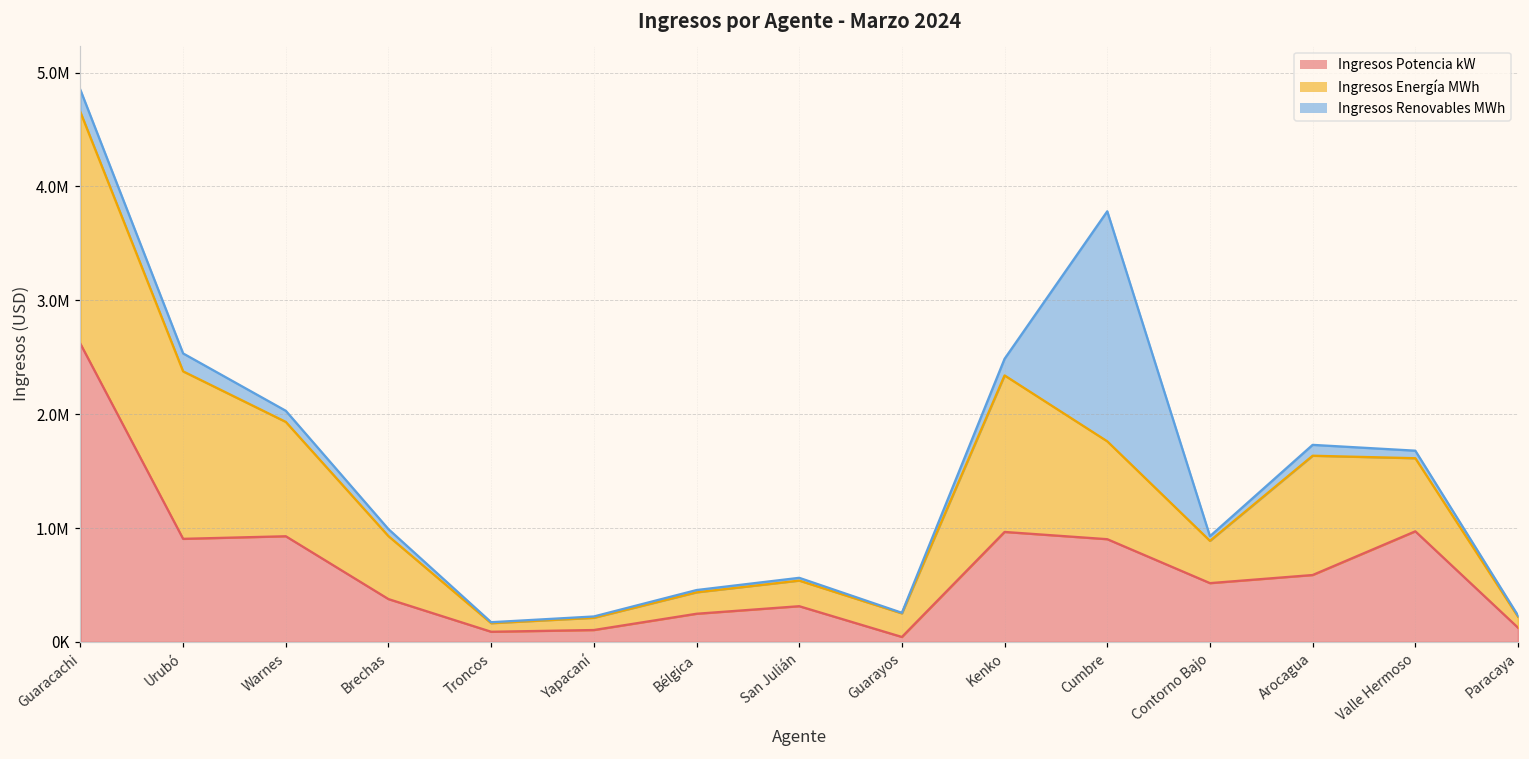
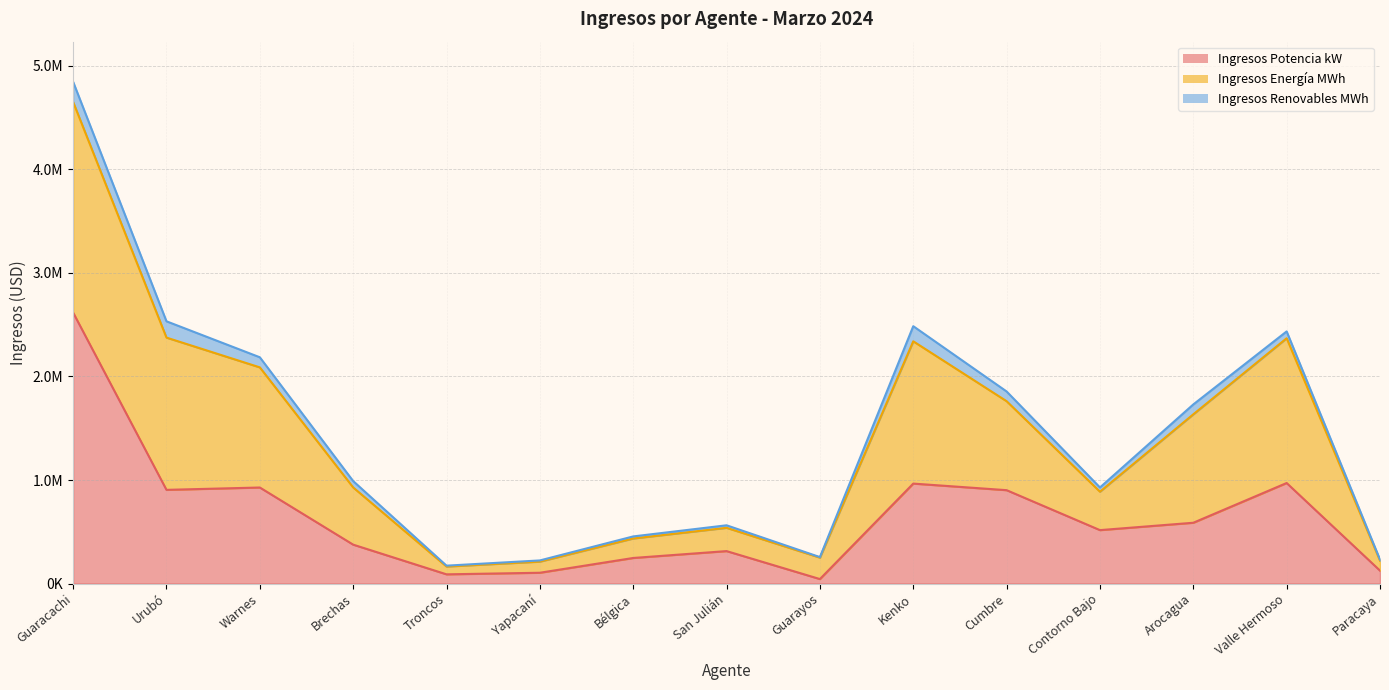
  {
    "Ingresos Potencia kW": {
      "Guaracachi": 2620000,
      "Urubó": 900000,
      "Warnes": 930000,
      "Brechas": 380000,
      "Troncos": 90000,
      "Yapacaní": 100000,
      "Bélgica": 250000,
      "San Julián": 310000,
      "Guarayos": 40000,
      "Kenko": 970000,
      "Cumbre": 900000,
      "Contorno Bajo": 520000,
      "Arocagua": 590000,
      "Valle Hermoso": 970000,
      "Paracaya": 120000
    },
    "Ingresos Energía MWh": {
      "Guaracachi": 2030000,
      "Urubó": 1470000,
-     "Warnes": 1000000,
+     "Warnes": 1160000,
      "Brechas": 550000,
      "Kenko": 1370000,
      "Cumbre": 860000,
      "Contorno Bajo": 370000,
      "Arocagua": 1050000,
-     "Valle Hermoso": 640000
+     "Valle Hermoso": 1400000
    },
    "Ingresos Renovables MWh": {
      "Guaracachi": 190000,
      "Urubó": 160000,
      "Warnes": 100000,
      "Brechas": 60000,
      "Kenko": 150000,
-     "Cumbre": 2020000,
+     "Cumbre": 90000,
      "Contorno Bajo": 40000,
      "Arocagua": 100000,
      "Valle Hermoso": 70000
    }
  }
